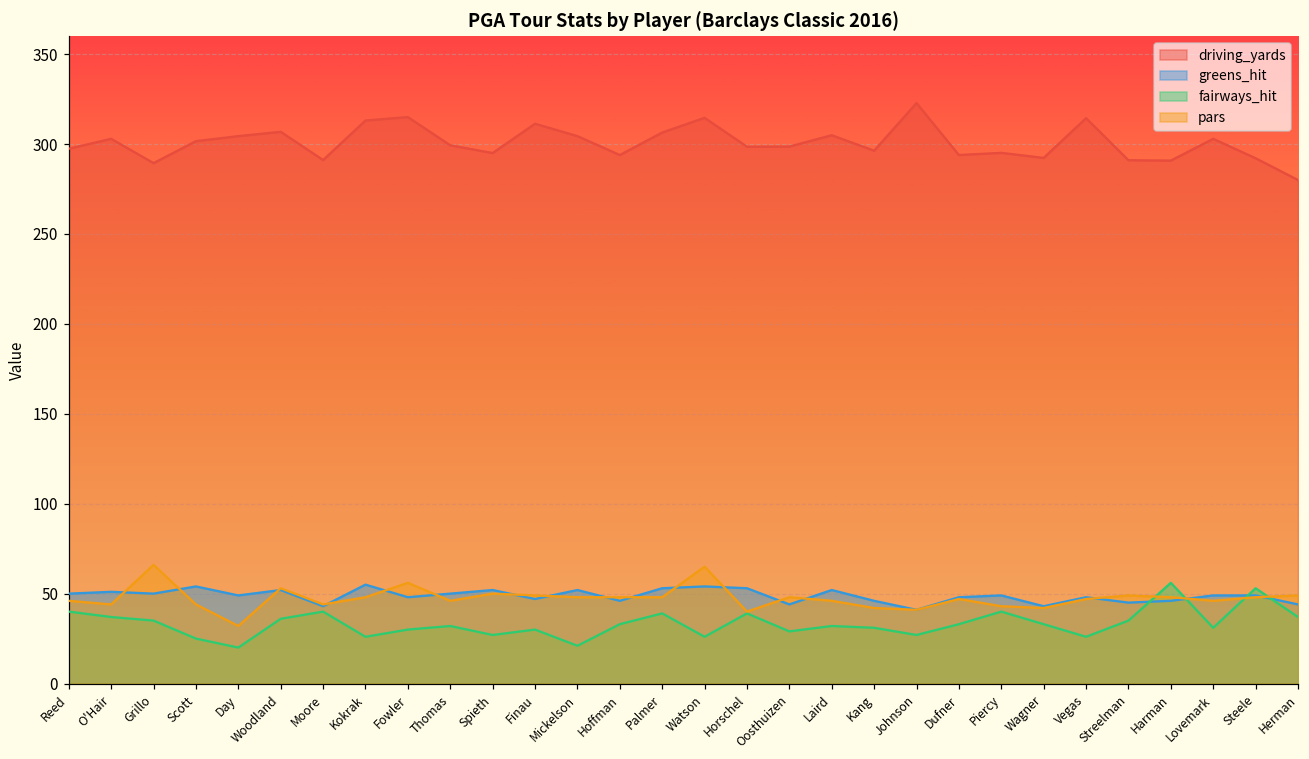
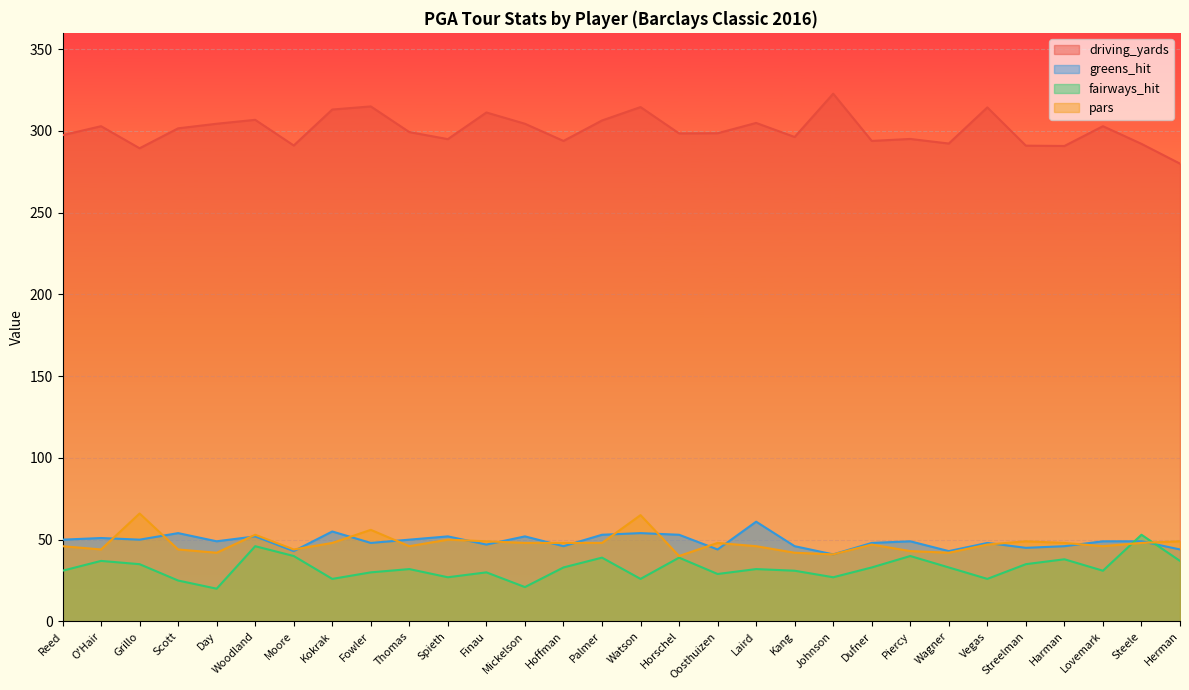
  {
    "driving_yards": {
      "Reed": 297,
      "O'Hair": 303,
      "Grillo": 289,
      "Scott": 302,
      "Day": 304,
      "Woodland": 307,
      "Moore": 291,
      "Kokrak": 313,
      "Fowler": 315,
      "Thomas": 299,
      "Spieth": 295,
      "Finau": 311,
      "Mickelson": 304,
      "Hoffman": 294,
      "Palmer": 306,
      "Watson": 315,
      "Horschel": 299,
      "Oosthuizen": 299,
      "Laird": 305,
      "Kang": 296,
      "Johnson": 323,
      "Dufner": 294,
      "Piercy": 295,
      "Wagner": 292,
      "Vegas": 314,
      "Streelman": 291,
      "Harman": 291,
      "Lovemark": 303,
      "Steele": 292,
      "Herman": 280
    },
    "greens_hit": {
      "Reed": 50,
      "O'Hair": 51,
      "Grillo": 50,
      "Scott": 54,
      "Day": 49,
      "Kokrak": 55,
      "Fowler": 48,
      "Thomas": 50,
      "Spieth": 52,
      "Finau": 47,
      "Mickelson": 52,
      "Hoffman": 46,
      "Palmer": 53,
      "Watson": 54,
      "Horschel": 53,
      "Oosthuizen": 44,
-     "Laird": 52,
+     "Laird": 61,
      "Kang": 46,
      "Piercy": 49,
      "Streelman": 45,
      "Harman": 46,
      "Lovemark": 49,
      "Herman": 44
    },
    "fairways_hit": {
-     "Reed": 40,
+     "Reed": 31,
      "O'Hair": 37,
      "Grillo": 35,
      "Scott": 25,
      "Day": 20,
-     "Woodland": 36,
+     "Woodland": 46,
      "Moore": 40,
      "Kokrak": 26,
      "Fowler": 30,
      "Thomas": 32,
      "Spieth": 27,
      "Finau": 30,
      "Mickelson": 21,
      "Hoffman": 33,
      "Palmer": 39,
      "Watson": 26,
      "Oosthuizen": 29,
      "Laird": 32,
      "Kang": 31,
      "Johnson": 27,
      "Dufner": 33,
      "Piercy": 40,
      "Wagner": 33,
      "Vegas": 26,
      "Streelman": 35,
-     "Harman": 56,
+     "Harman": 38,
      "Lovemark": 31,
      "Steele": 53,
      "Herman": 37
    },
    "pars": {
      "Reed": 46,
      "O'Hair": 44,
      "Grillo": 66,
      "Scott": 44,
-     "Day": 32,
+     "Day": 42,
      "Kokrak": 48,
      "Fowler": 56,
      "Thomas": 46,
      "Spieth": 50,
      "Finau": 49,
      "Mickelson": 48,
      "Hoffman": 48,
      "Palmer": 48,
      "Watson": 65,
      "Oosthuizen": 48,
      "Laird": 46,
      "Kang": 42,
      "Piercy": 43,
      "Streelman": 49,
      "Harman": 48,
      "Lovemark": 46,
      "Herman": 49
    }
  }
